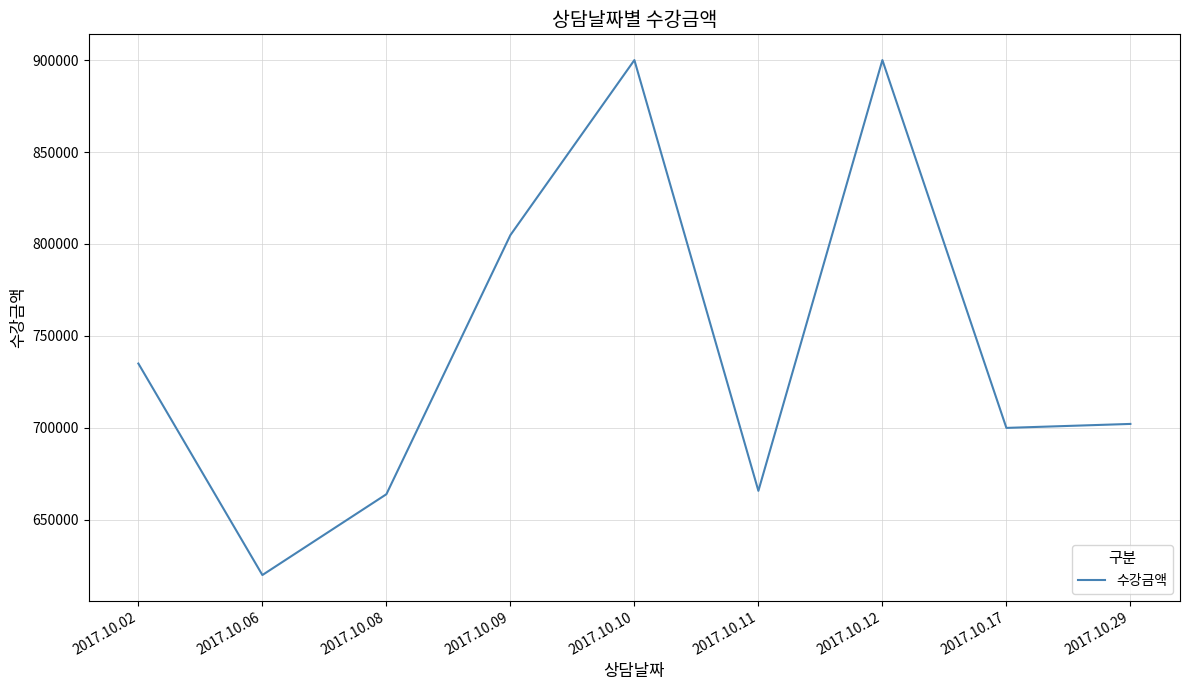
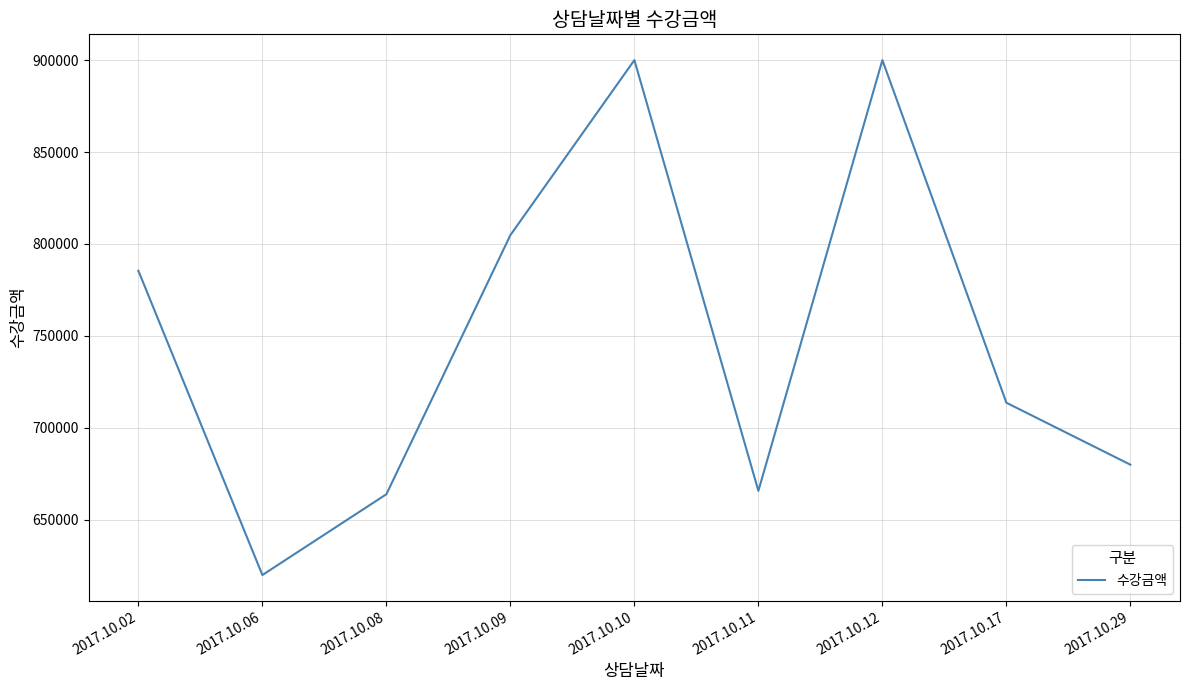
  {
-   "2017.10.02": 735000,
+   "2017.10.02": 785000,
    "2017.10.06": 620000,
    "2017.10.08": 664000,
    "2017.10.09": 805000,
    "2017.10.10": 900000,
    "2017.10.11": 666000,
    "2017.10.12": 900000,
-   "2017.10.17": 700000,
-   "2017.10.29": 702000
+   "2017.10.17": 714000,
+   "2017.10.29": 680000
  }
